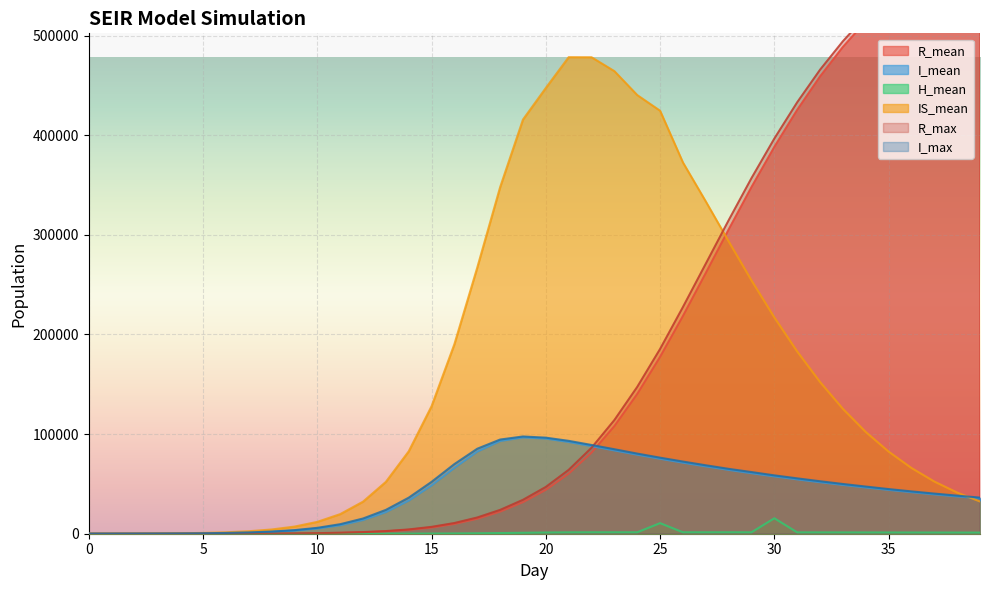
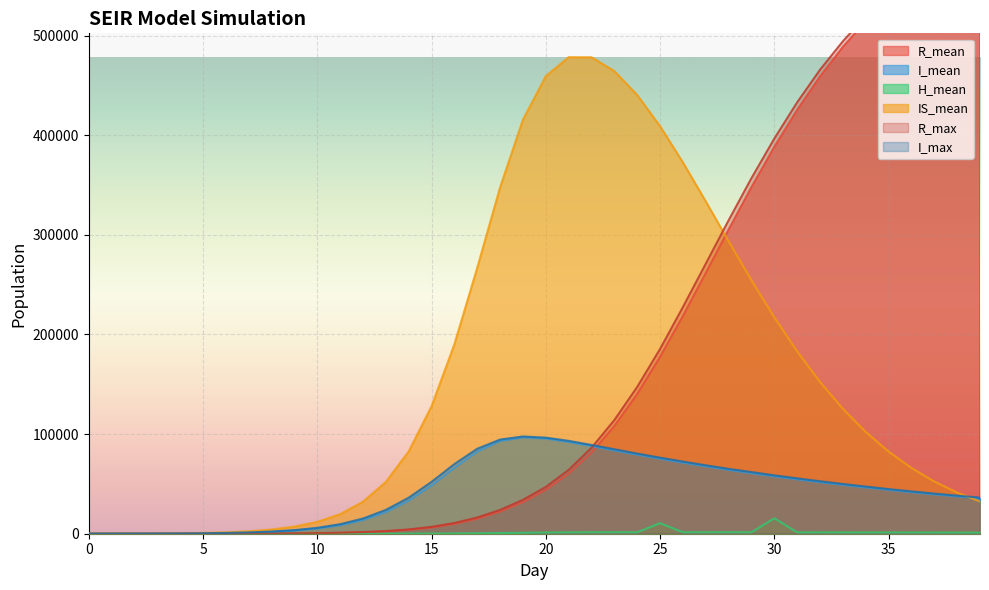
  {
    "I_mean": {
      "15": 50000
    },
    "H_mean": {
      "15": 0,
      "20": 0,
      "25": 10000,
      "30": 20000,
      "35": 0
    },
    "IS_mean": {
      "10": 10000,
      "15": 130000,
-     "20": 450000,
-     "25": 420000,
+     "20": 460000,
+     "25": 410000,
      "30": 220000,
      "35": 80000
    },
    "I_max": {
      "15": 50000
    }
  }
